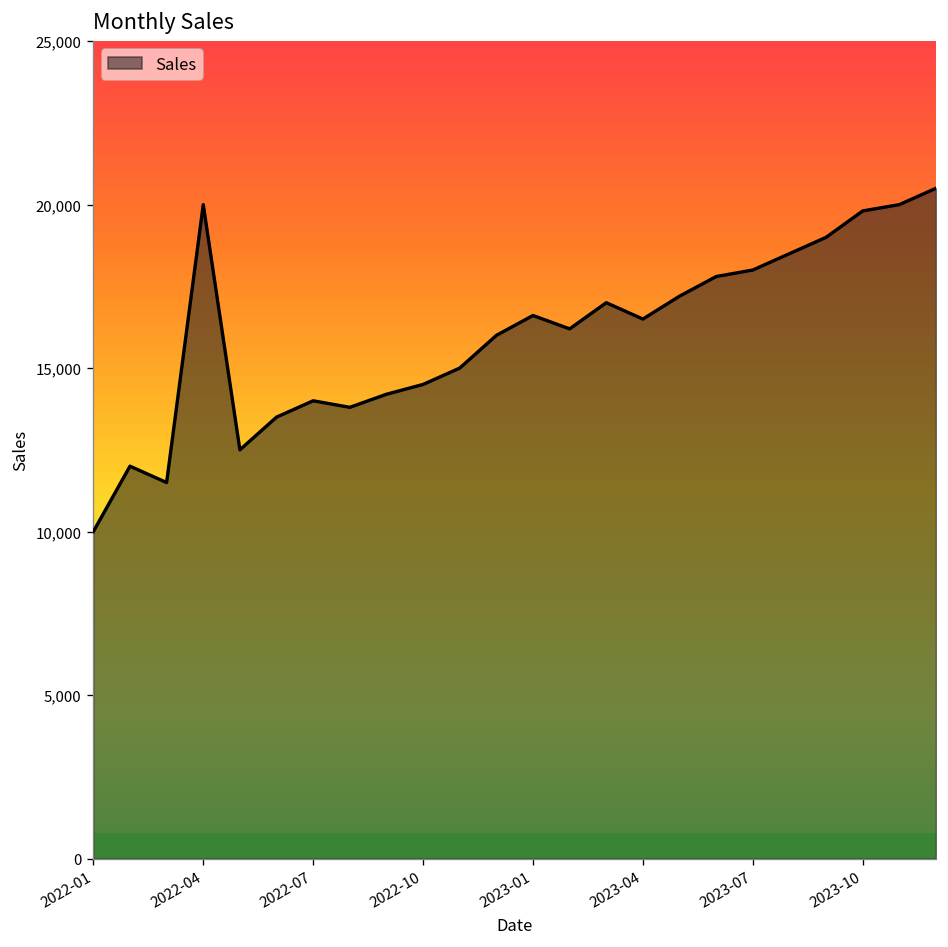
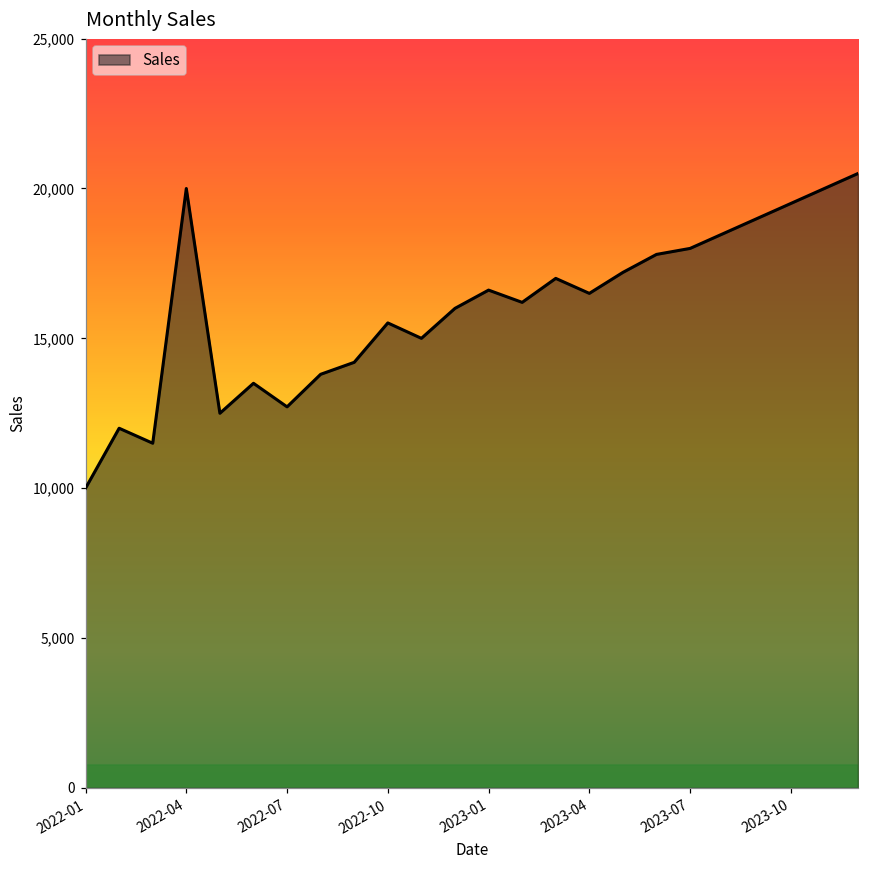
  {
    "2022-01": "10,000",
    "2022-04": "20,000",
-   "2022-07": "14,000",
-   "2022-10": "14,500",
+   "2022-07": "12,700",
+   "2022-10": "15,500",
    "2023-01": "16,600",
    "2023-04": "16,500",
    "2023-07": "18,000",
-   "2023-10": "19,800"
+   "2023-10": "19,500"
  }
